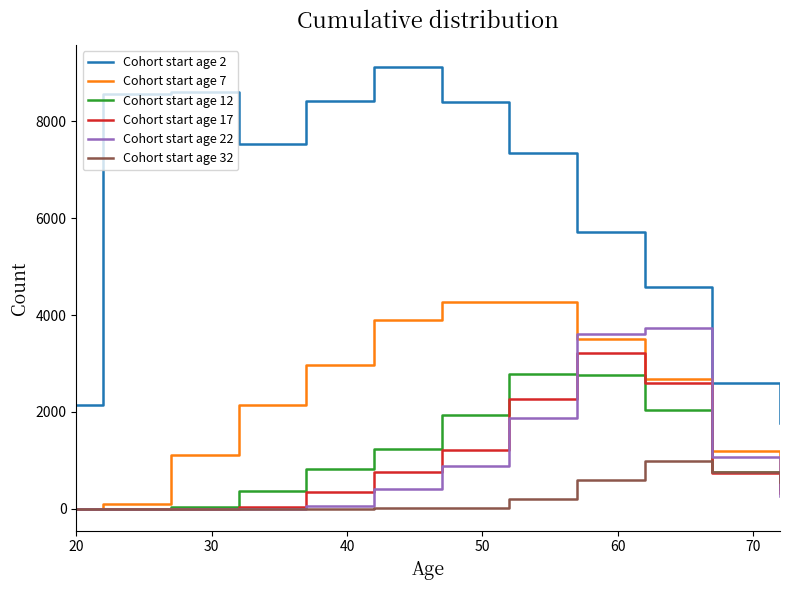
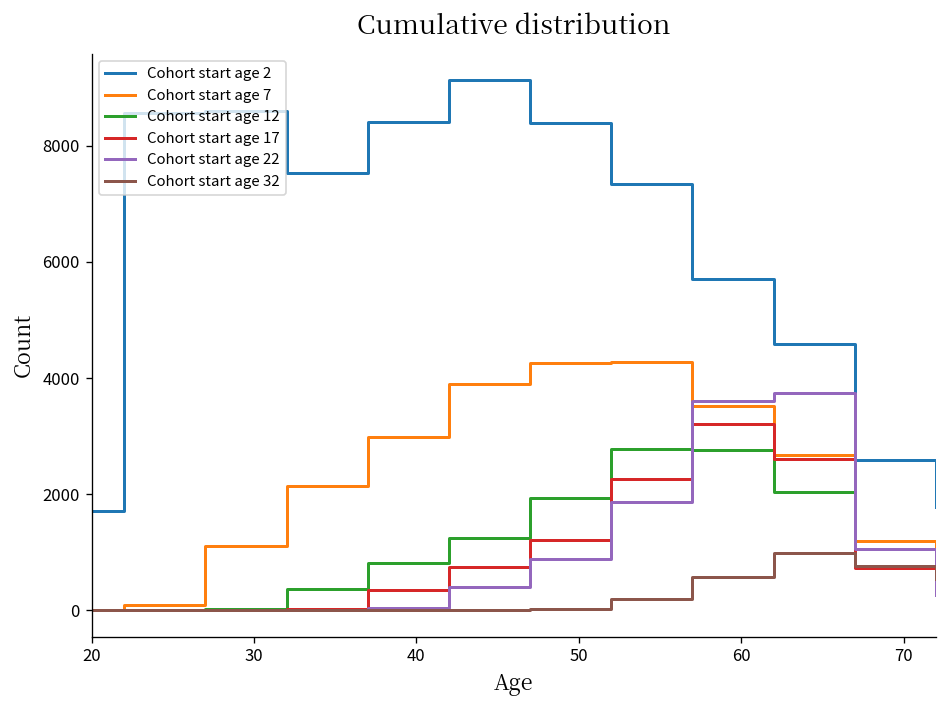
  {
    "Cohort start age 2": {
-     "20": 2100
+     "20": 1700
    }
  }
